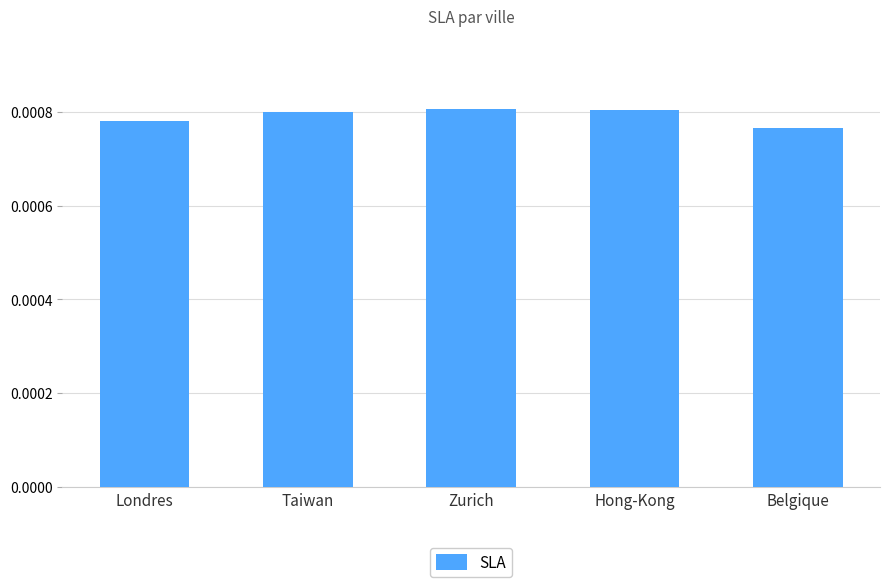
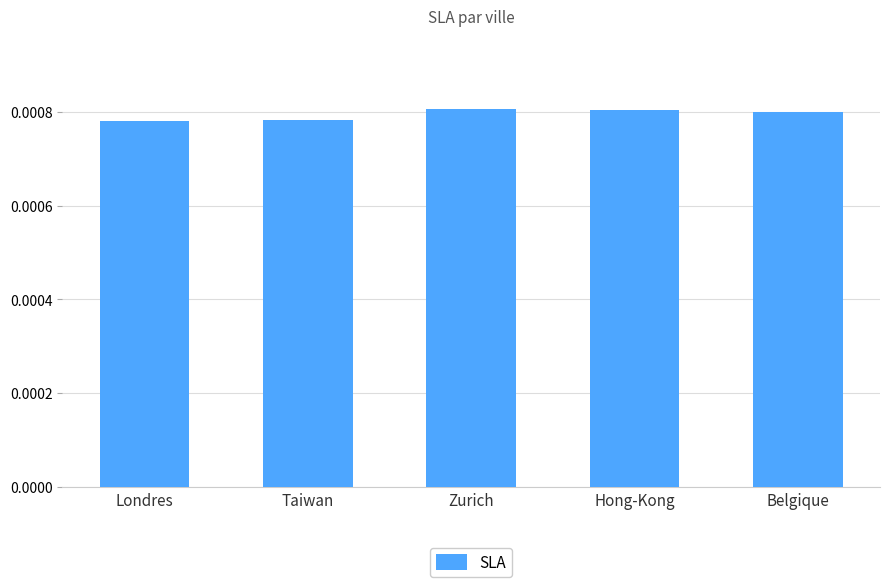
  {
    "Londres": 0.00078,
-   "Taiwan": 0.00080,
+   "Taiwan": 0.00078,
    "Zurich": 0.00081,
    "Hong-Kong": 0.00080,
-   "Belgique": 0.00077
+   "Belgique": 0.00080
  }
